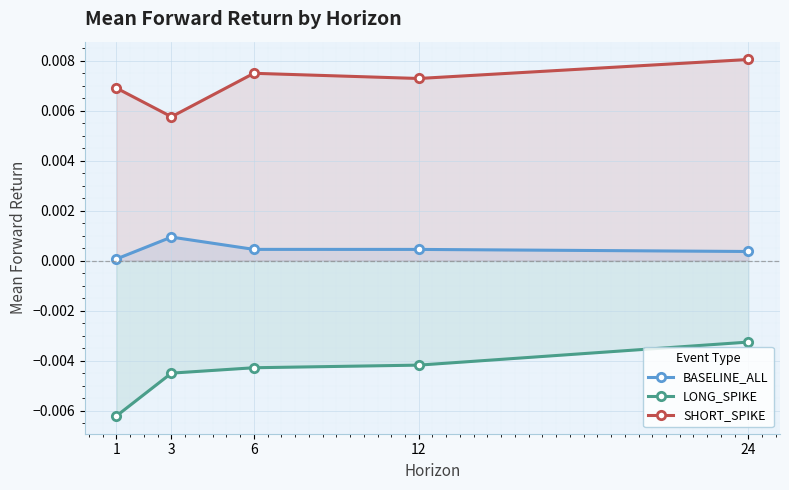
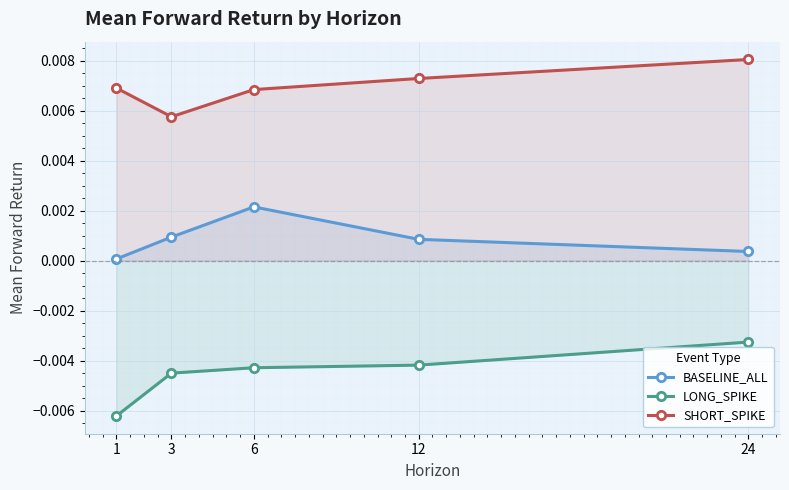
  {
    "BASELINE_ALL": {
      "3": 0.0010,
-     "6": 0.0005,
-     "12": 0.0005,
+     "6": 0.0022,
+     "12": 0.0009,
      "24": 0.0004
    },
    "SHORT_SPIKE": {
      "1": 0.0069,
      "3": 0.0058,
-     "6": 0.0075,
+     "6": 0.0068,
      "12": 0.0073,
      "24": 0.0081
    }
  }
